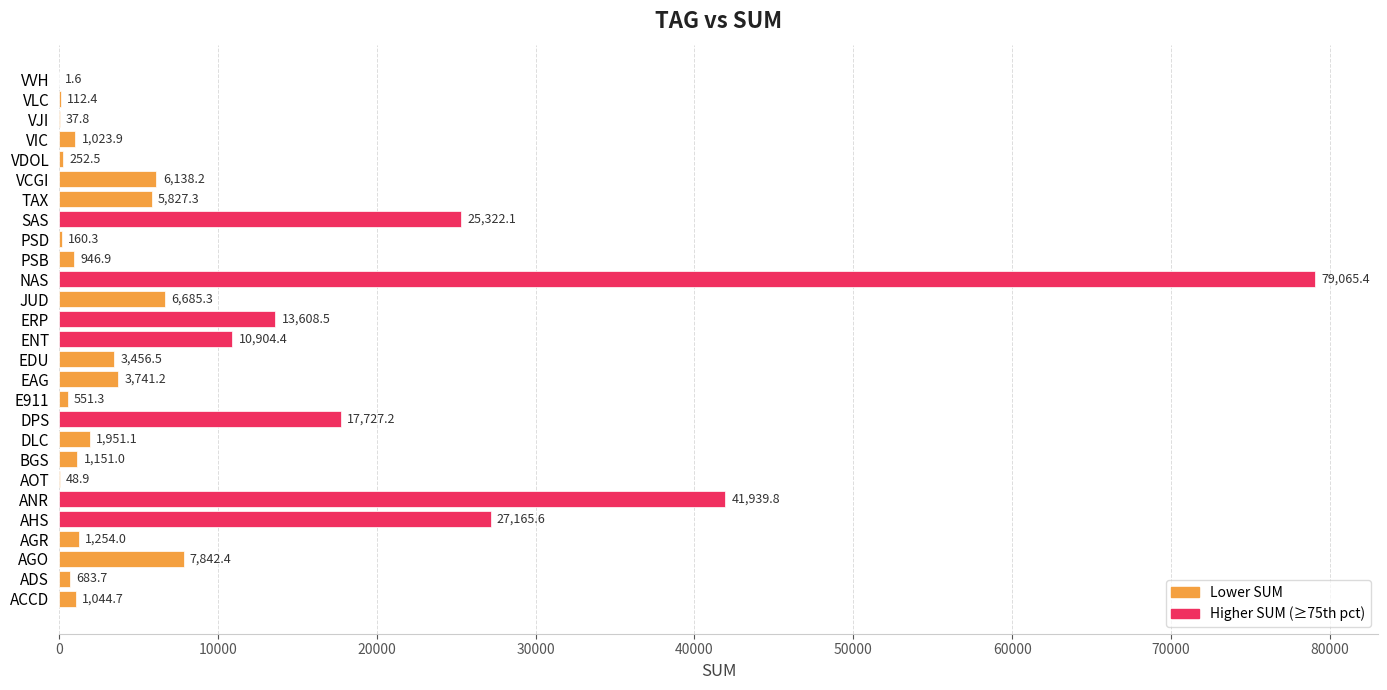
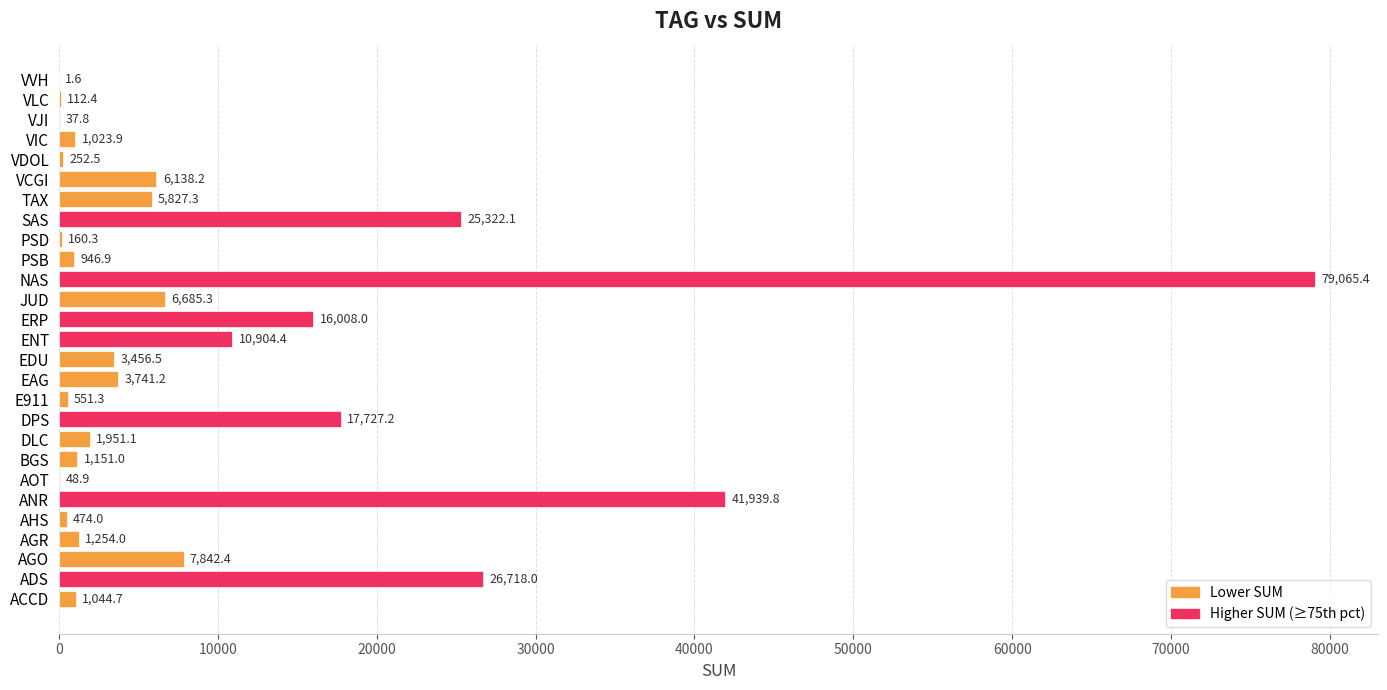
  {
    "VVH": "1.6",
    "VLC": "112.4",
    "VJI": "37.8",
    "VIC": "1,023.9",
    "VDOL": "252.5",
    "VCGI": "6,138.2",
    "TAX": "5,827.3",
    "SAS": "25,322.1",
    "PSD": "160.3",
    "PSB": "946.9",
    "NAS": "79,065.4",
    "JUD": "6,685.3",
-   "ERP": "13,608.5",
+   "ERP": "16,008.0",
    "ENT": "10,904.4",
    "EDU": "3,456.5",
    "EAG": "3,741.2",
    "E911": "551.3",
    "DPS": "17,727.2",
    "DLC": "1,951.1",
    "BGS": "1,151.0",
    "AOT": "48.9",
    "ANR": "41,939.8",
-   "AHS": "27,165.6",
+   "AHS": "474.0",
    "AGR": "1,254.0",
    "AGO": "7,842.4",
-   "ADS": "683.7",
+   "ADS": "26,718.0",
    "ACCD": "1,044.7"
  }
